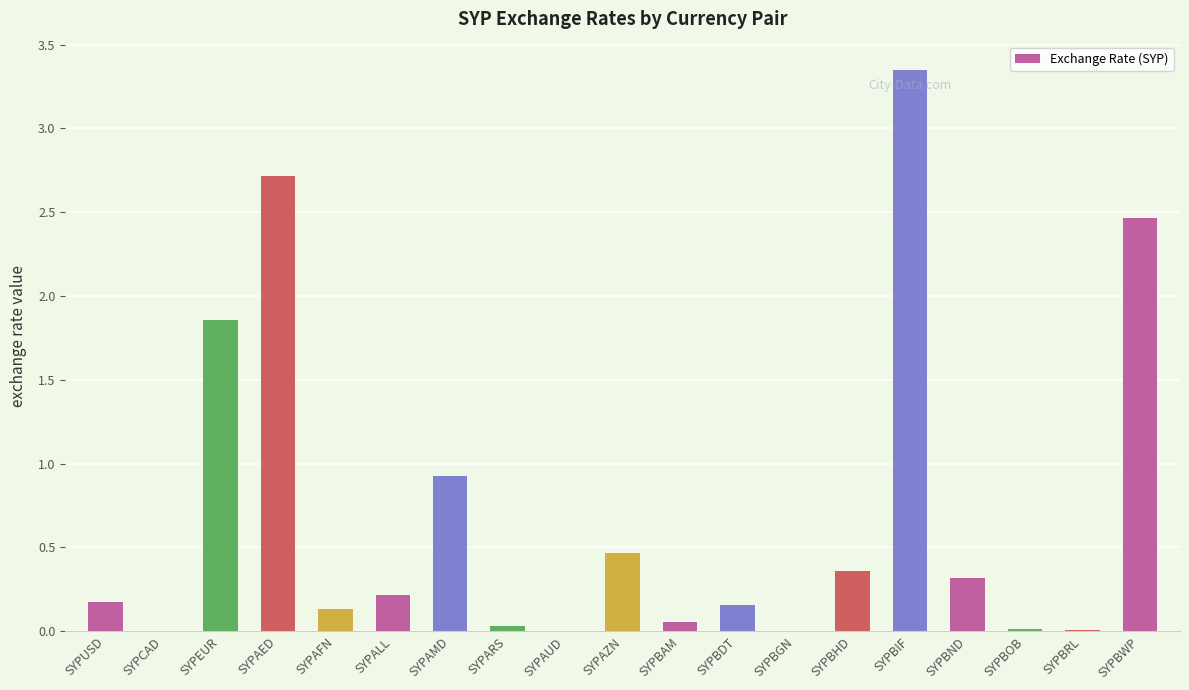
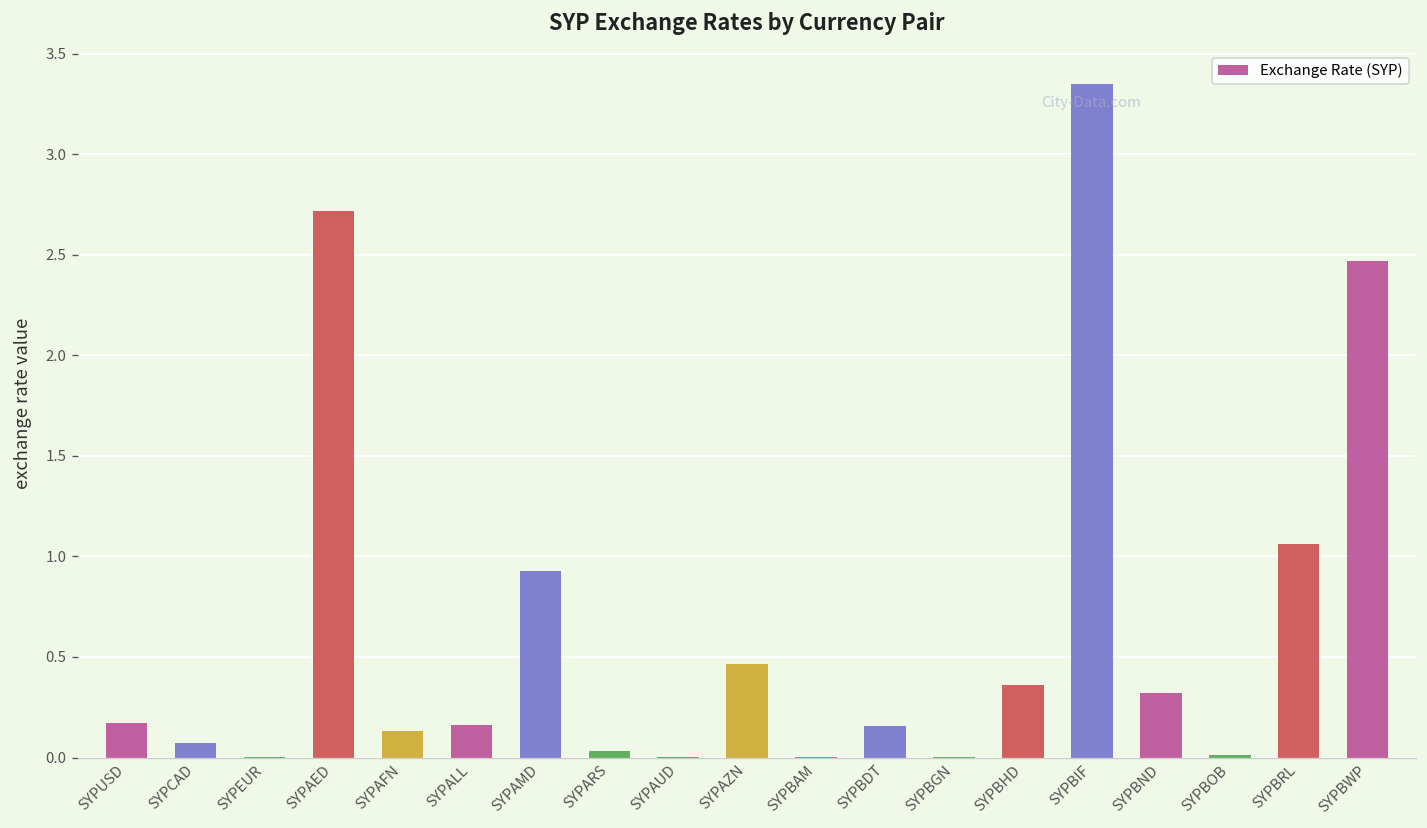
  {
    "SYPUSD": 0.17,
-   "SYPCAD": 0.00,
-   "SYPEUR": 1.86,
+   "SYPCAD": 0.07,
+   "SYPEUR": 0.00,
    "SYPAED": 2.72,
    "SYPAFN": 0.13,
-   "SYPALL": 0.22,
+   "SYPALL": 0.16,
    "SYPAMD": 0.93,
    "SYPARS": 0.03,
    "SYPAZN": 0.47,
-   "SYPBAM": 0.06,
+   "SYPBAM": 0.00,
    "SYPBDT": 0.16,
    "SYPBHD": 0.36,
    "SYPBIF": 3.35,
    "SYPBND": 0.32,
-   "SYPBRL": 0.01,
+   "SYPBRL": 1.06,
    "SYPBWP": 2.47
  }
